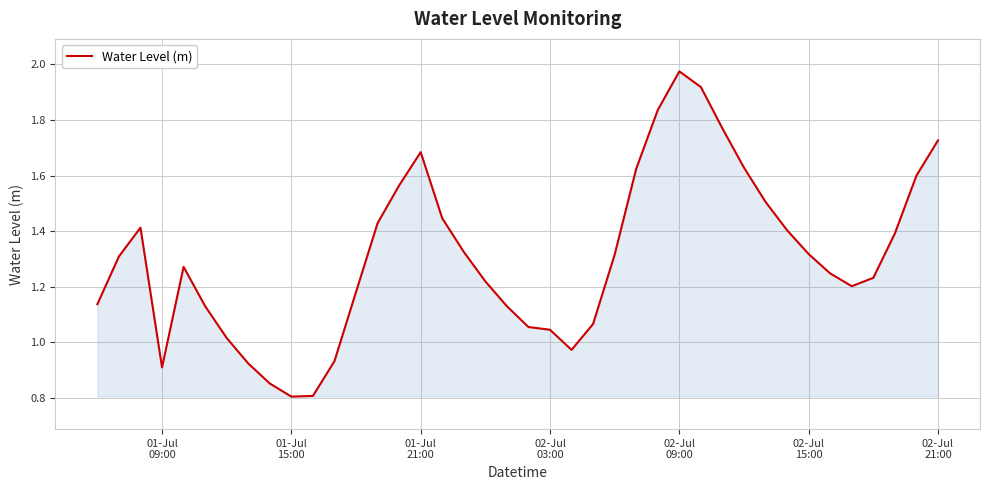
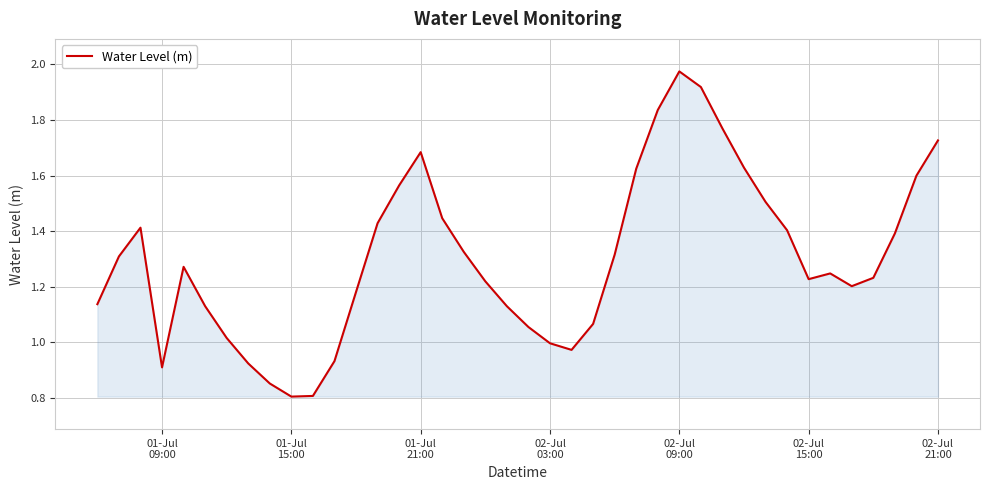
  {
    "01-Jul 09:00": 0.91,
    "01-Jul 15:00": 0.81,
    "01-Jul 21:00": 1.68,
-   "02-Jul 03:00": 1.05,
+   "02-Jul 03:00": 1.00,
    "02-Jul 09:00": 1.97,
-   "02-Jul 15:00": 1.32,
+   "02-Jul 15:00": 1.23,
    "02-Jul 21:00": 1.73
  }
